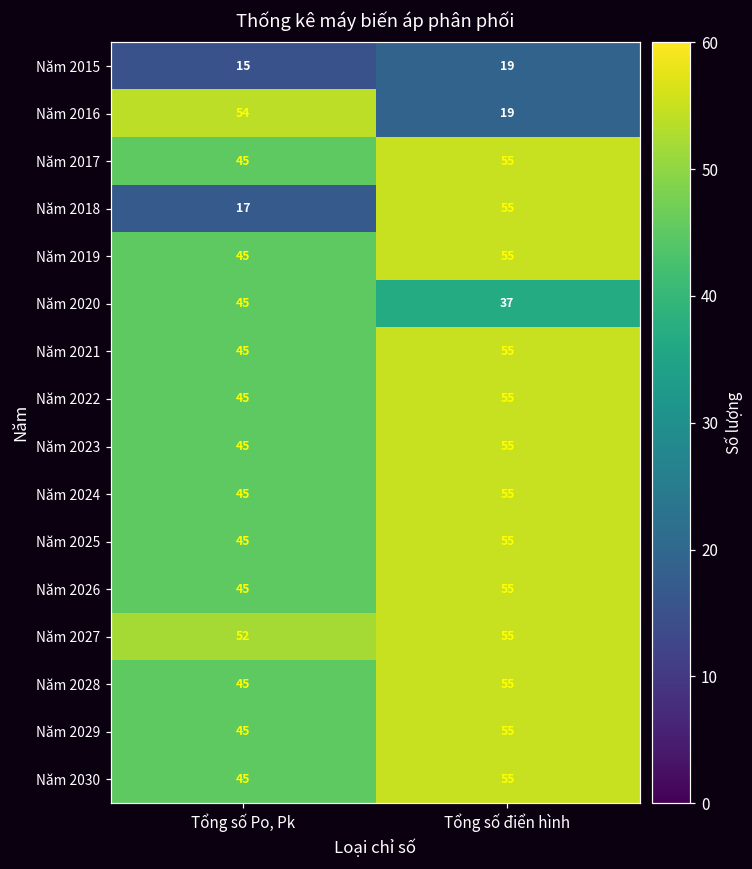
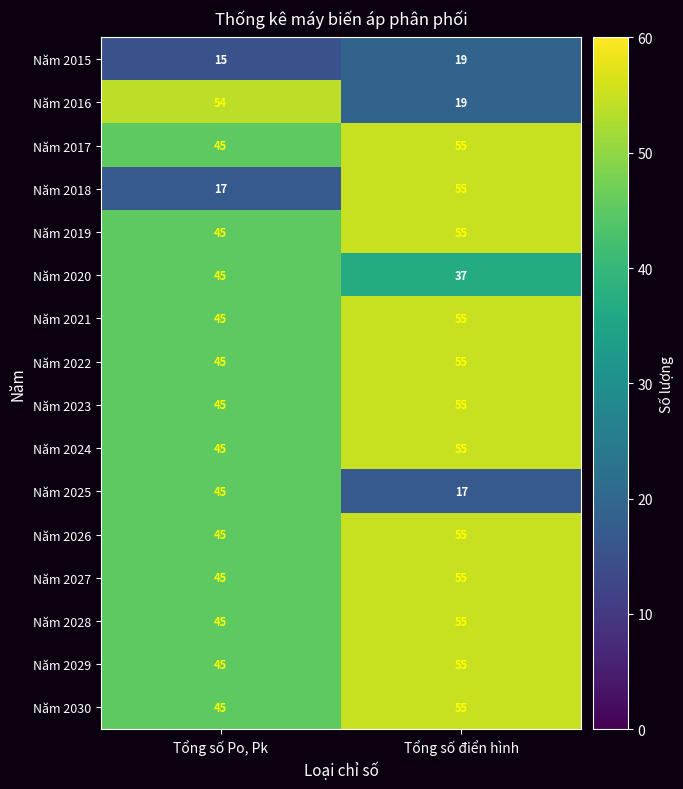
  {
    "Năm 2015": {
      "Tổng số Po, Pk": 15,
      "Tổng số điển hình": 19
    },
    "Năm 2016": {
      "Tổng số Po, Pk": 54,
      "Tổng số điển hình": 19
    },
    "Năm 2017": {
      "Tổng số Po, Pk": 45,
      "Tổng số điển hình": 55
    },
    "Năm 2018": {
      "Tổng số Po, Pk": 17,
      "Tổng số điển hình": 55
    },
    "Năm 2019": {
      "Tổng số Po, Pk": 45,
      "Tổng số điển hình": 55
    },
    "Năm 2020": {
      "Tổng số Po, Pk": 45,
      "Tổng số điển hình": 37
    },
    "Năm 2021": {
      "Tổng số Po, Pk": 45,
      "Tổng số điển hình": 55
    },
    "Năm 2022": {
      "Tổng số Po, Pk": 45,
      "Tổng số điển hình": 55
    },
    "Năm 2023": {
      "Tổng số Po, Pk": 45,
      "Tổng số điển hình": 55
    },
    "Năm 2024": {
      "Tổng số Po, Pk": 45,
      "Tổng số điển hình": 55
    },
    "Năm 2025": {
      "Tổng số Po, Pk": 45,
-     "Tổng số điển hình": 55
+     "Tổng số điển hình": 17
    },
    "Năm 2026": {
      "Tổng số Po, Pk": 45,
      "Tổng số điển hình": 55
    },
    "Năm 2027": {
-     "Tổng số Po, Pk": 52,
+     "Tổng số Po, Pk": 45,
      "Tổng số điển hình": 55
    },
    "Năm 2028": {
      "Tổng số Po, Pk": 45,
      "Tổng số điển hình": 55
    },
    "Năm 2029": {
      "Tổng số Po, Pk": 45,
      "Tổng số điển hình": 55
    },
    "Năm 2030": {
      "Tổng số Po, Pk": 45,
      "Tổng số điển hình": 55
    }
  }
